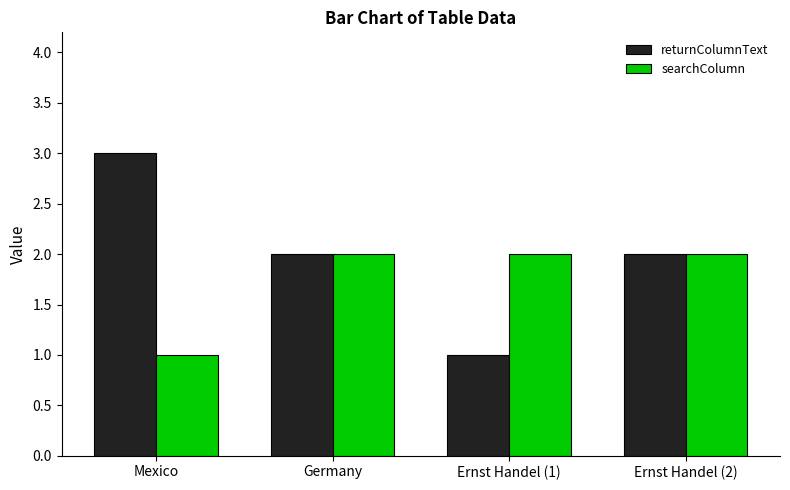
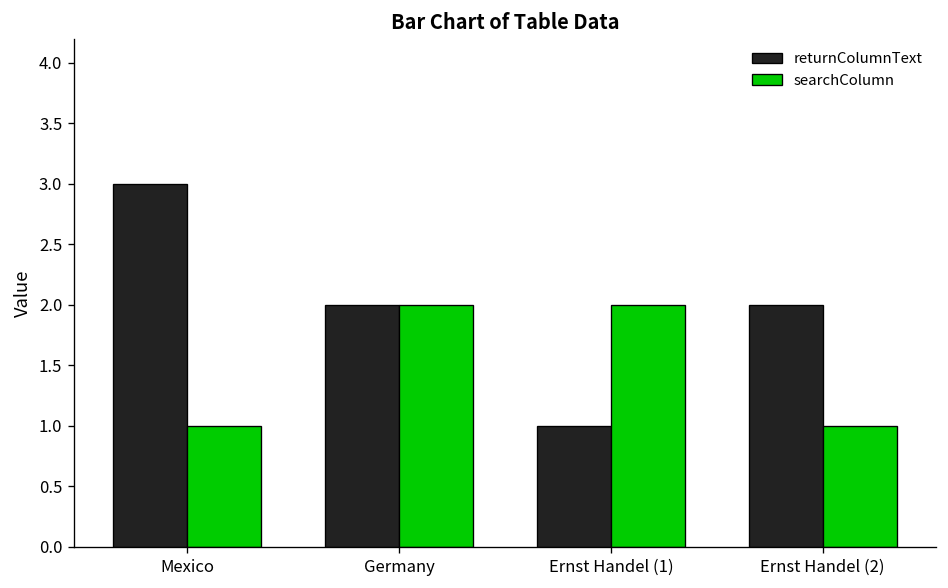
  {
    "returnColumnText": {
      "Mexico": 3,
      "Germany": 2,
      "Ernst Handel (1)": 1,
      "Ernst Handel (2)": 2
    },
    "searchColumn": {
      "Mexico": 1,
      "Germany": 2,
      "Ernst Handel (1)": 2,
-     "Ernst Handel (2)": 2
+     "Ernst Handel (2)": 1
    }
  }
